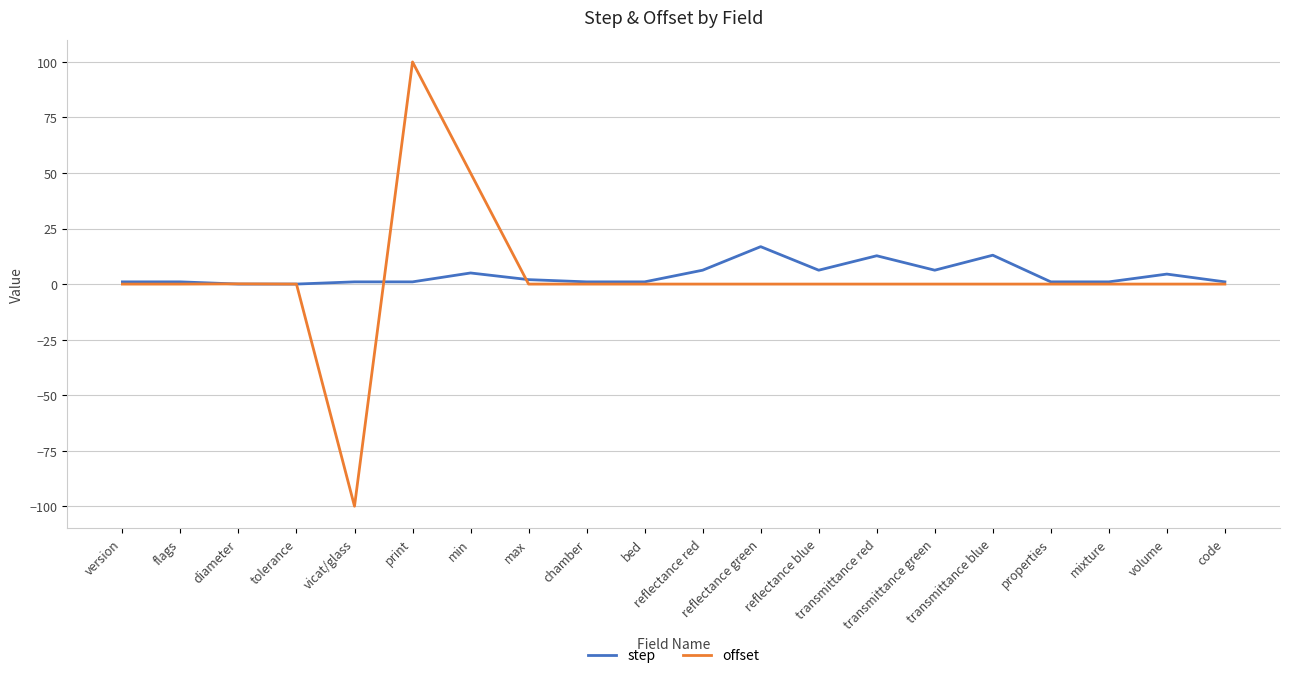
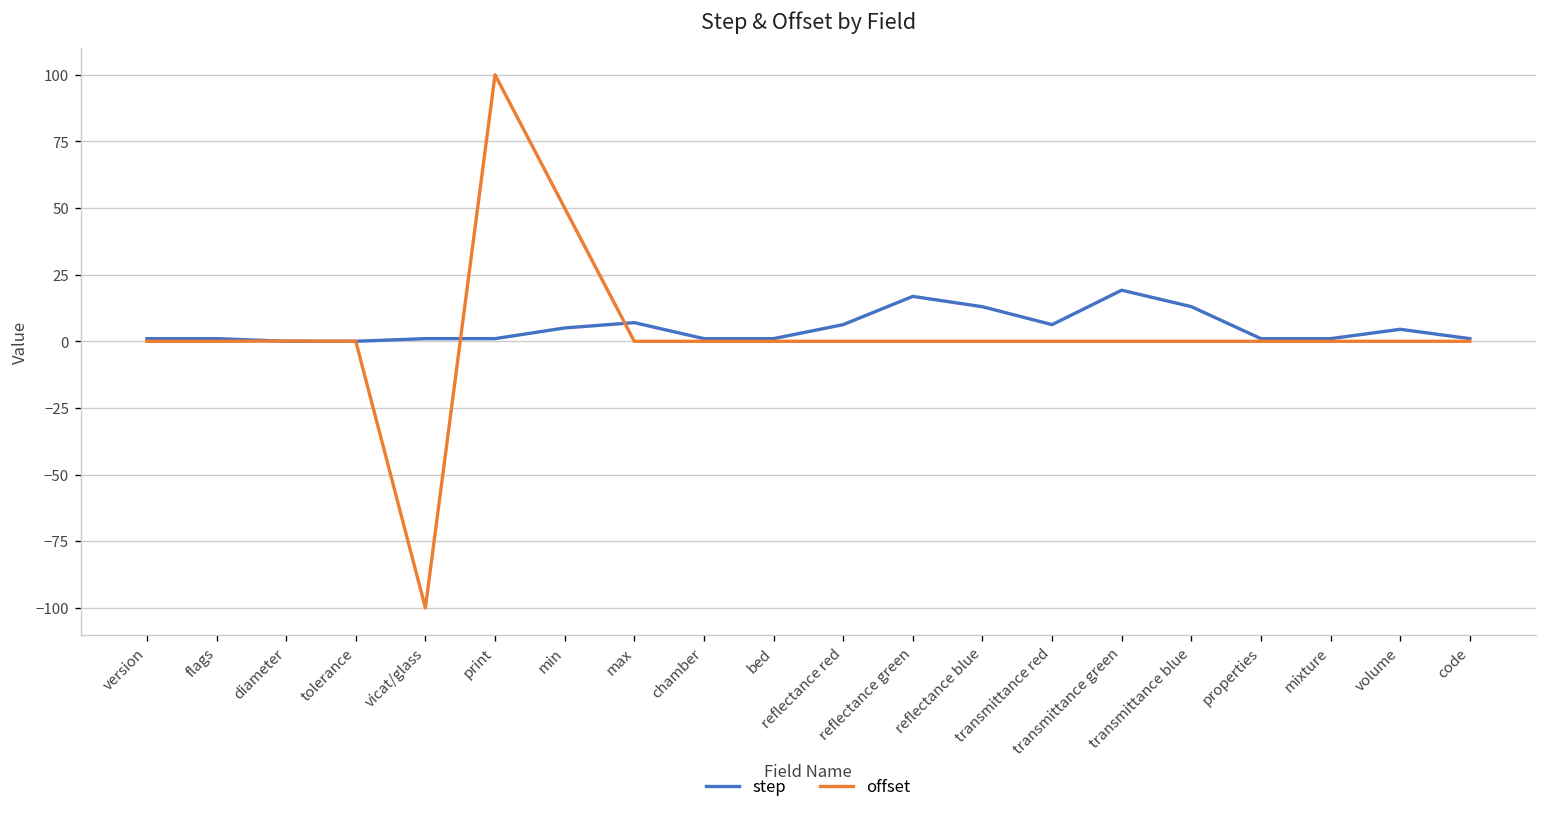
  {
    "step": {
      "vicat/glass": 1,
      "print": 1,
      "min": 5,
-     "max": 2,
+     "max": 7,
      "reflectance red": 6,
      "reflectance green": 17,
-     "reflectance blue": 6,
-     "transmittance red": 13,
-     "transmittance green": 6,
+     "reflectance blue": 13,
+     "transmittance red": 6,
+     "transmittance green": 19,
      "transmittance blue": 13,
      "volume": 5
    },
    "offset": {
      "vicat/glass": -100,
      "print": 100,
      "min": 50,
      "max": 0,
      "reflectance red": 0,
      "reflectance green": 0,
      "reflectance blue": 0,
      "transmittance red": 0,
      "transmittance green": 0,
      "transmittance blue": 0,
      "volume": 0
    }
  }
